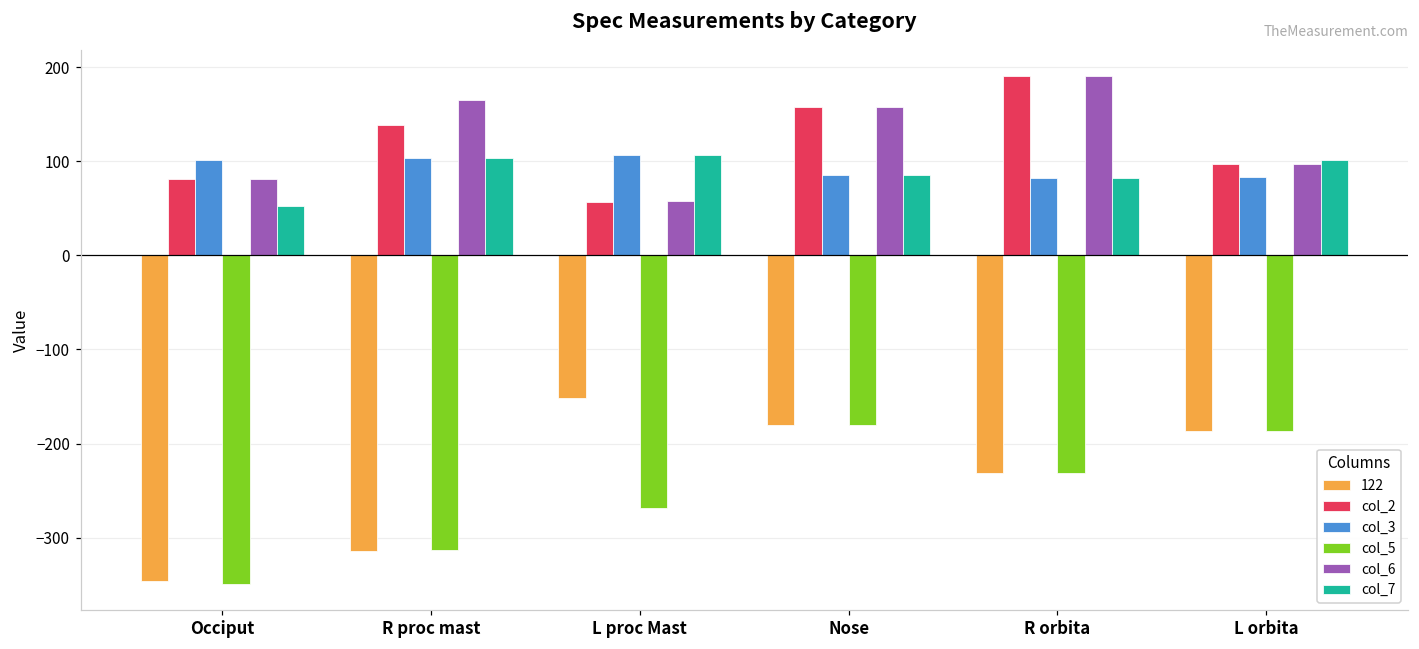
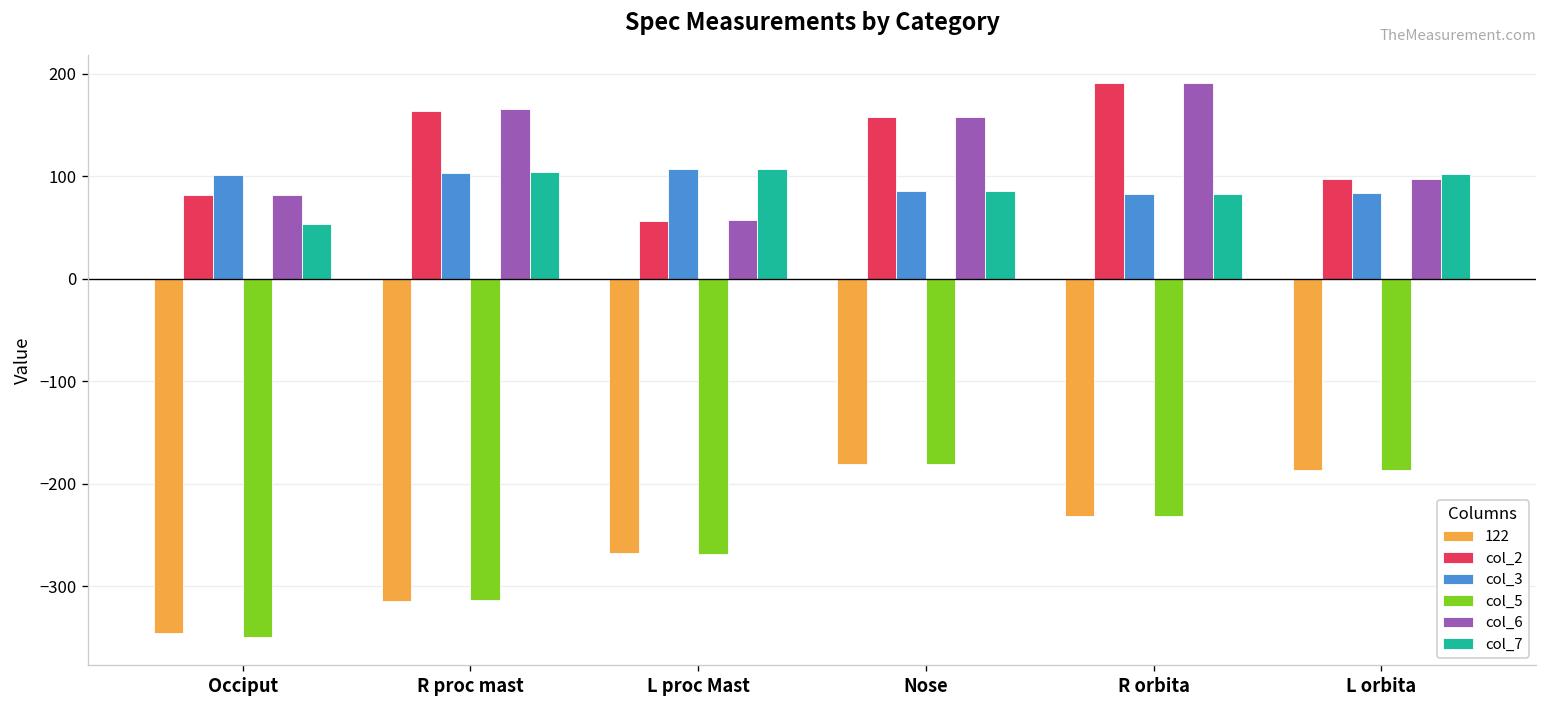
  {
    "122": {
      "Occiput": -350,
      "R proc mast": -310,
-     "L proc Mast": -150,
+     "L proc Mast": -270,
      "Nose": -180,
      "R orbita": -230,
      "L orbita": -190
    },
    "col_2": {
      "Occiput": 80,
-     "R proc mast": 140,
+     "R proc mast": 160,
      "L proc Mast": 60,
      "Nose": 160,
      "R orbita": 190,
      "L orbita": 100
    },
    "col_3": {
      "Occiput": 100,
      "R proc mast": 100,
      "L proc Mast": 110,
      "Nose": 90,
      "R orbita": 80,
      "L orbita": 80
    },
    "col_5": {
      "Occiput": -350,
      "R proc mast": -310,
      "L proc Mast": -270,
      "Nose": -180,
      "R orbita": -230,
      "L orbita": -190
    },
    "col_6": {
      "Occiput": 80,
      "R proc mast": 170,
      "L proc Mast": 60,
      "Nose": 160,
      "R orbita": 190,
      "L orbita": 100
    },
    "col_7": {
      "Occiput": 50,
      "R proc mast": 100,
      "L proc Mast": 110,
      "Nose": 90,
      "R orbita": 80,
      "L orbita": 100
    }
  }
